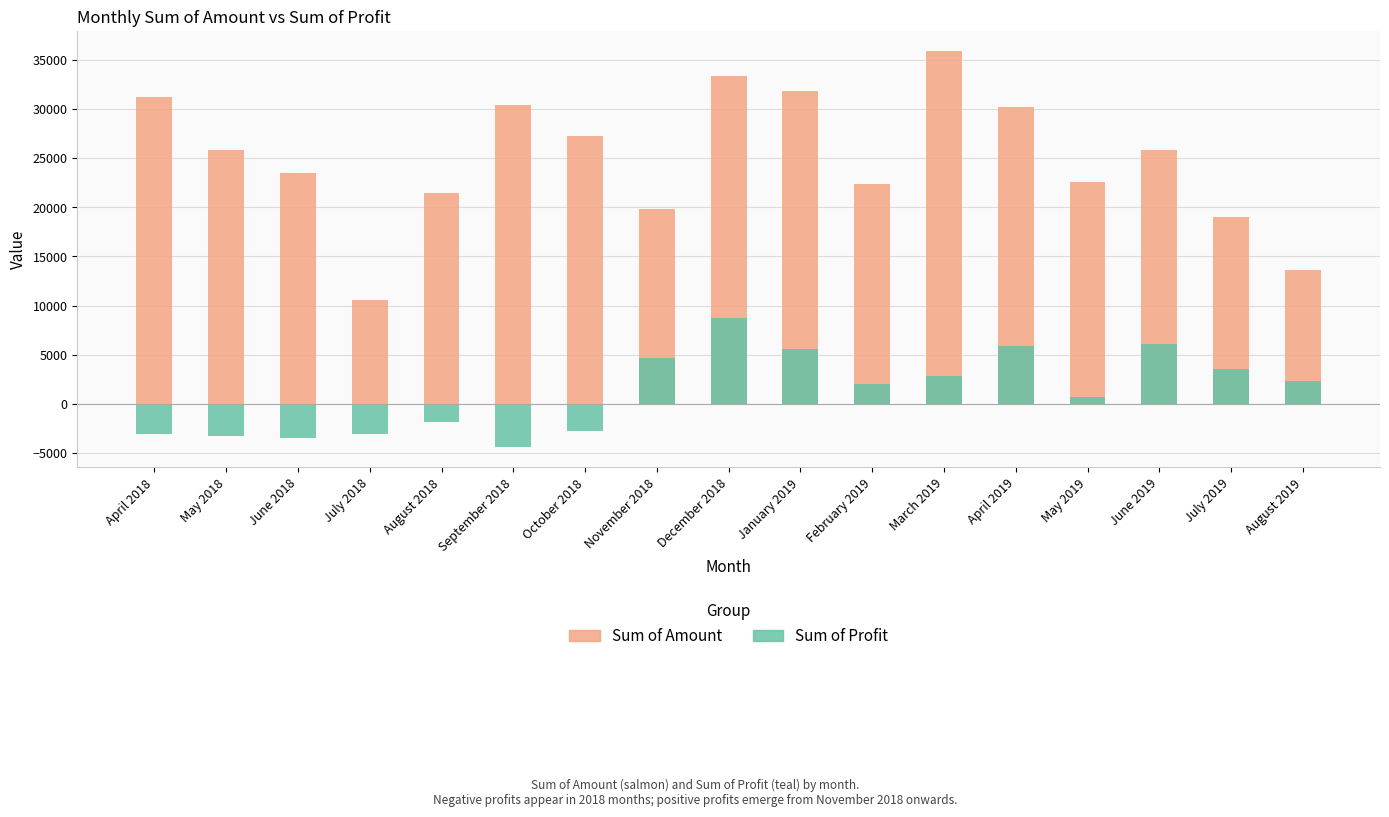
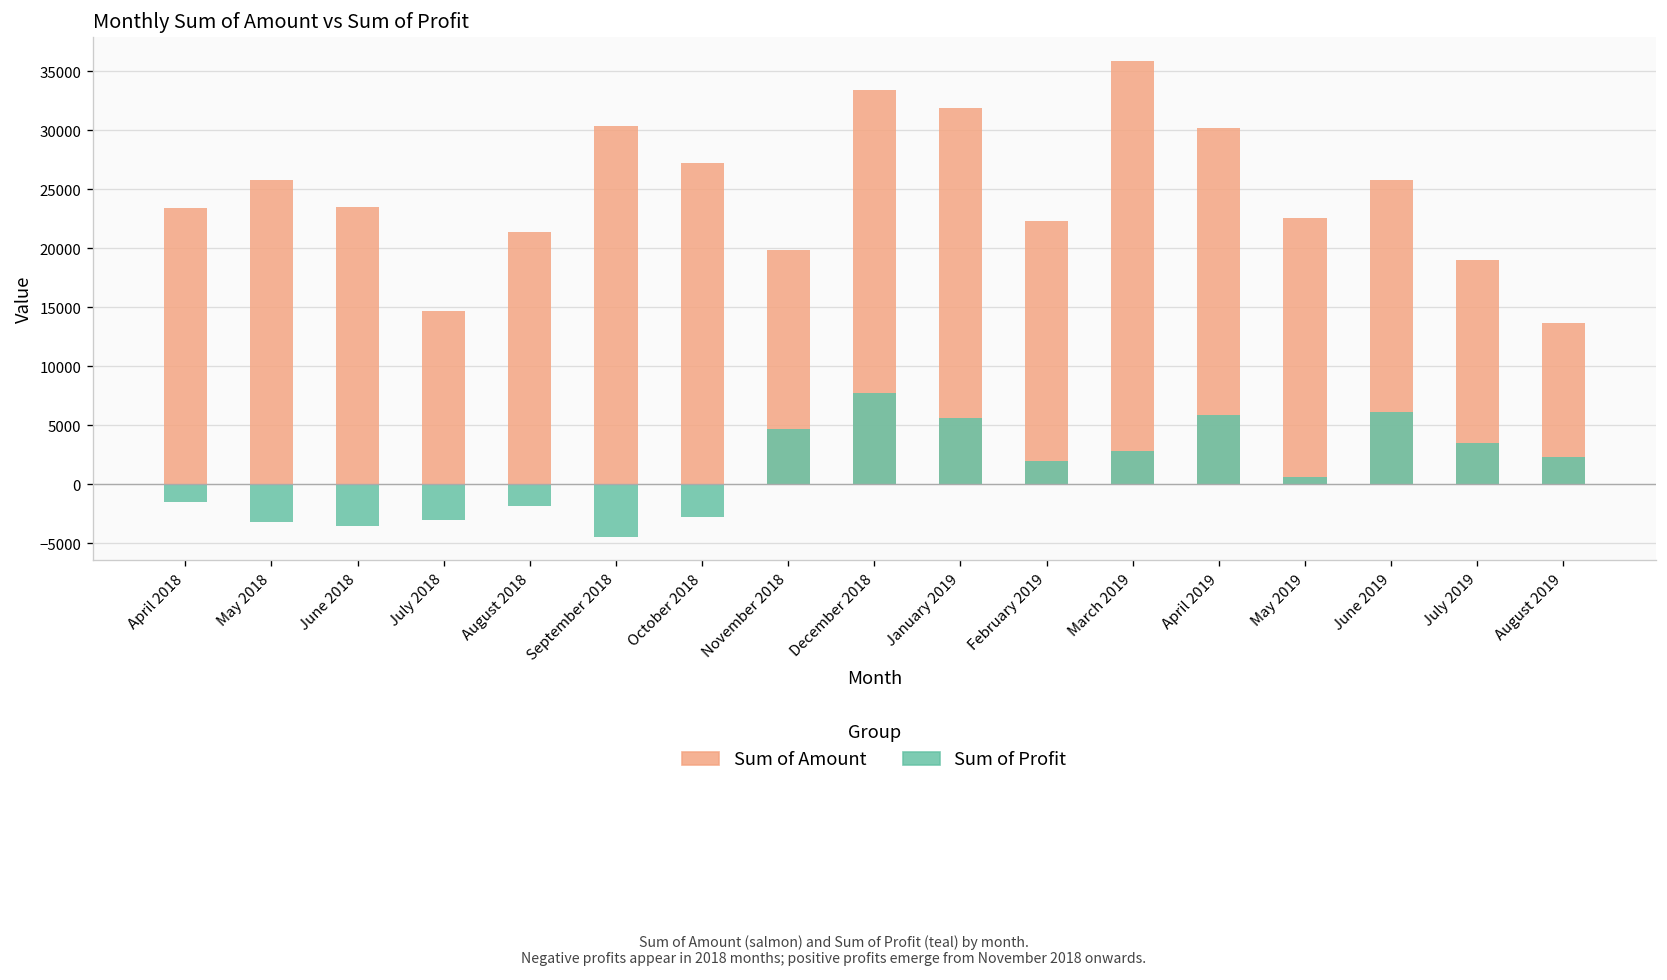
  {
    "Sum of Amount": {
-     "April 2018": 31000,
+     "April 2018": 23000,
      "May 2018": 26000,
      "June 2018": 23000,
-     "July 2018": 11000,
+     "July 2018": 15000,
      "August 2018": 21000,
      "September 2018": 30000,
      "October 2018": 27000,
      "November 2018": 20000,
      "December 2018": 33000,
      "January 2019": 32000,
      "February 2019": 22000,
      "March 2019": 36000,
      "April 2019": 30000,
      "May 2019": 23000,
      "June 2019": 26000,
      "July 2019": 19000,
      "August 2019": 14000
    },
    "Sum of Profit": {
-     "April 2018": -3000,
+     "April 2018": -1000,
      "May 2018": -3000,
      "June 2018": -4000,
      "July 2018": -3000,
      "August 2018": -2000,
      "September 2018": -4000,
      "October 2018": -3000,
-     "December 2018": 9000
+     "December 2018": 8000
    }
  }
